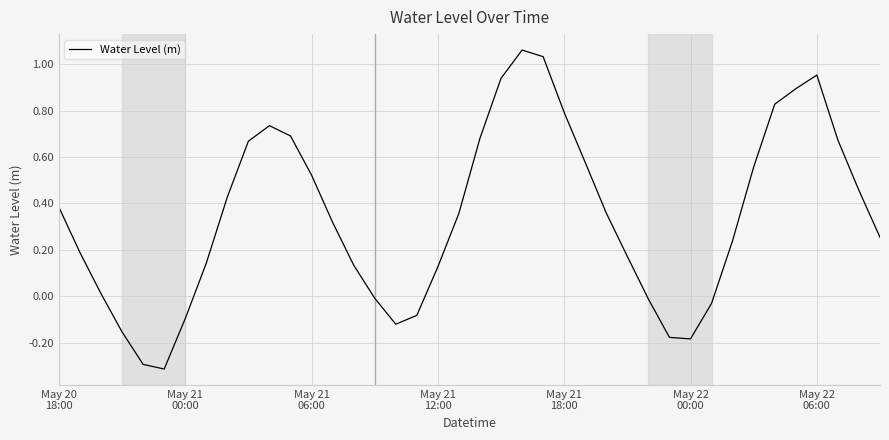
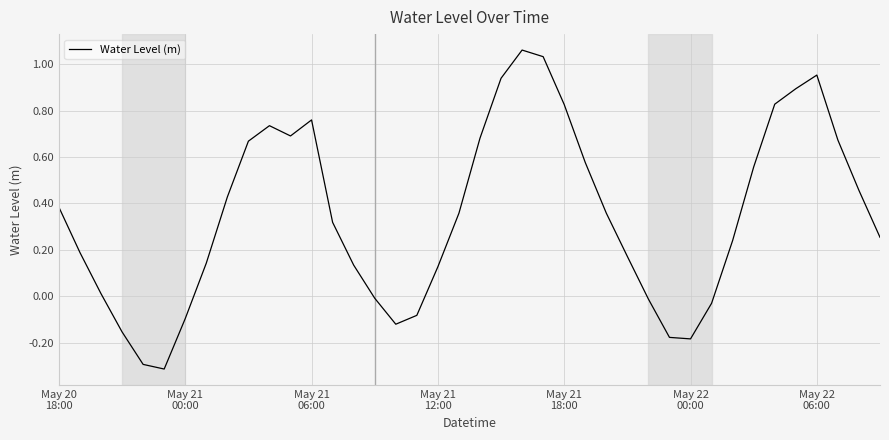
  {
    "May 20 18:00": 0.38,
    "May 21 00:00": -0.10,
-   "May 21 06:00": 0.52,
+   "May 21 06:00": 0.76,
    "May 21 12:00": 0.13,
-   "May 21 18:00": 0.79,
+   "May 21 18:00": 0.83,
    "May 22 00:00": -0.18,
    "May 22 06:00": 0.95
  }
